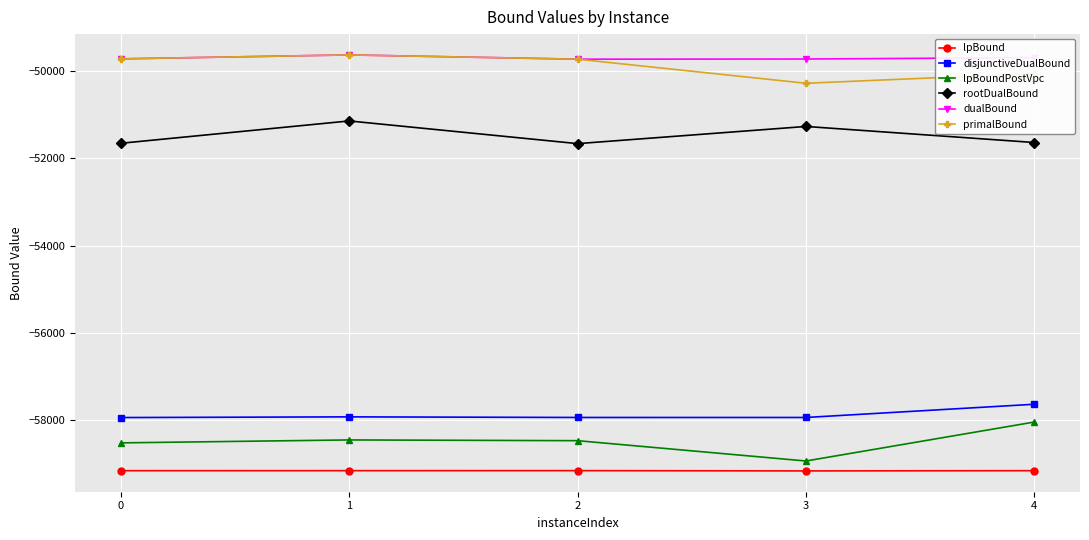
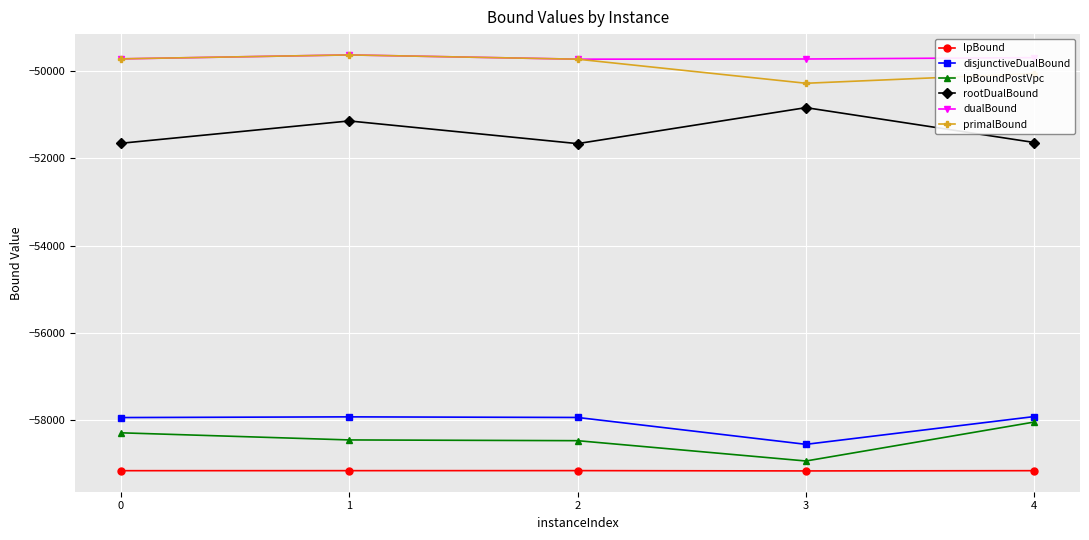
  {
    "lpBound": {
      "0": -59200,
      "1": -59200,
      "2": -59200,
      "3": -59200,
      "4": -59200
    },
    "disjunctiveDualBound": {
      "0": -57900,
      "1": -57900,
      "2": -57900,
-     "3": -57900,
-     "4": -57600
+     "3": -58600,
+     "4": -57900
    },
    "lpBoundPostVpc": {
-     "0": -58500,
+     "0": -58300,
      "1": -58500,
      "2": -58500,
      "3": -58900,
      "4": -58000
    },
    "rootDualBound": {
      "0": -51700,
      "1": -51100,
      "2": -51700,
-     "3": -51300,
+     "3": -50800,
      "4": -51600
    },
    "dualBound": {
      "3": -49700
    },
    "primalBound": {
      "3": -50300
    }
  }
